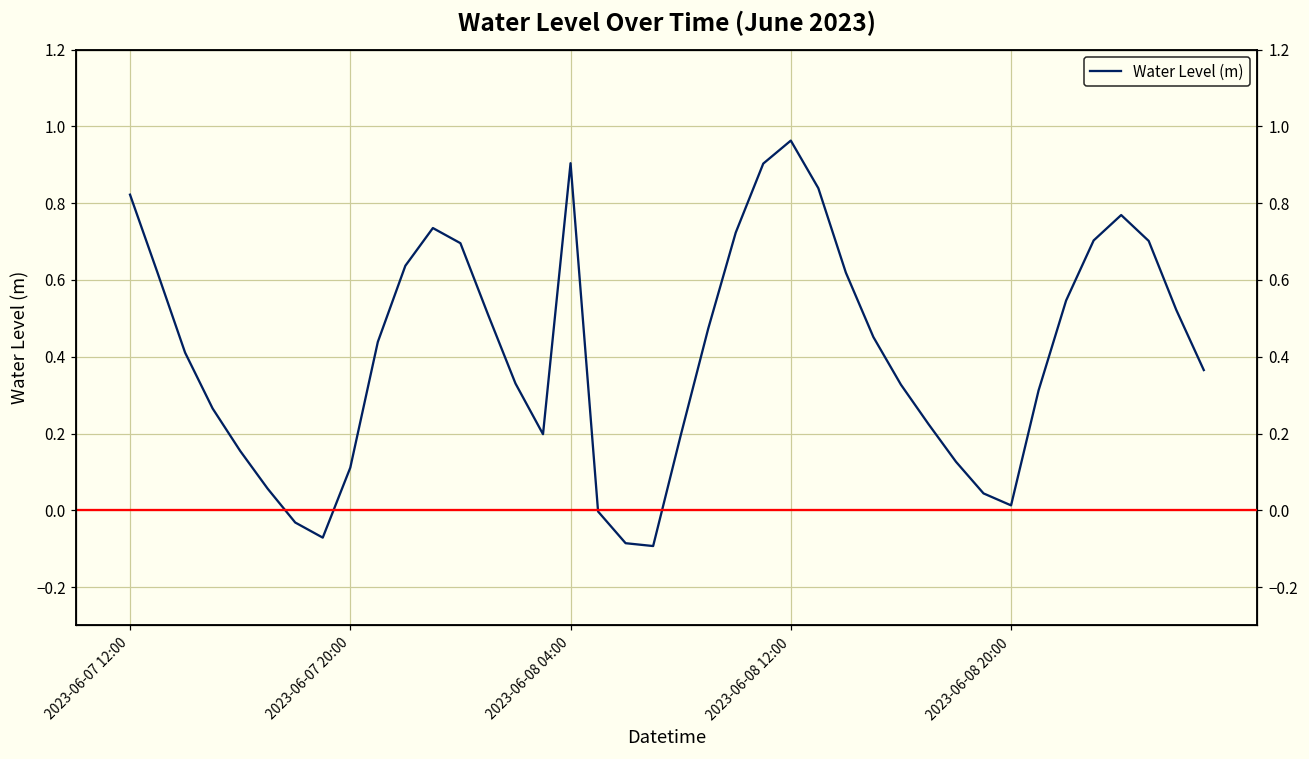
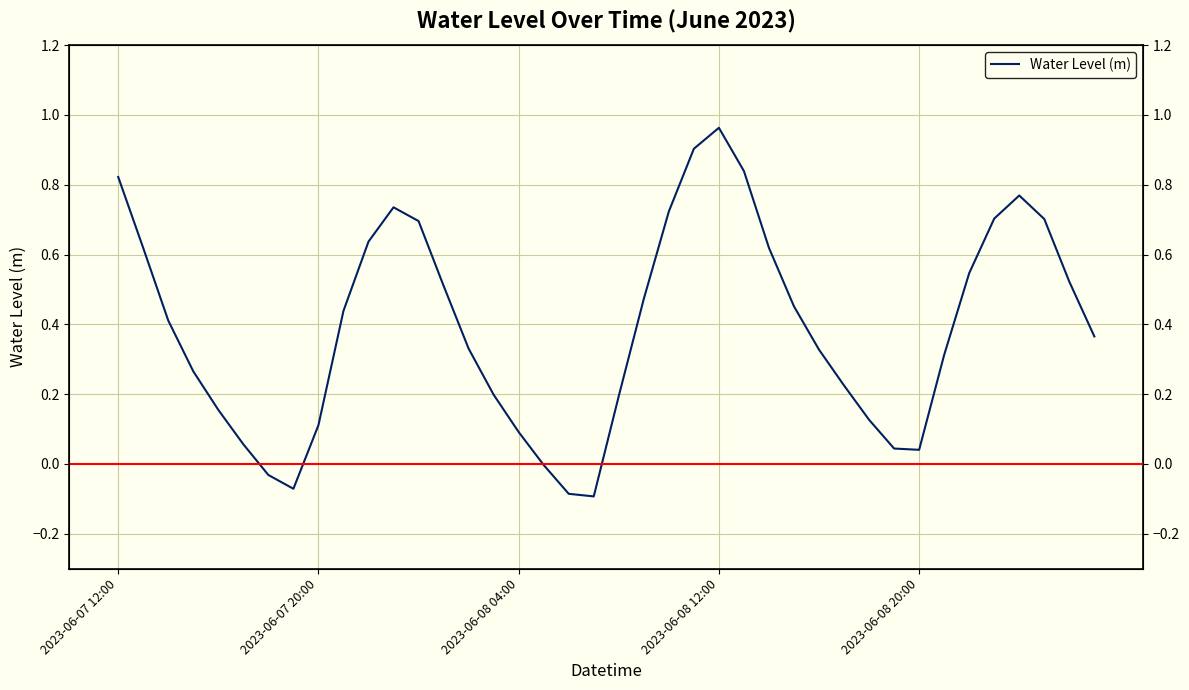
  {
    "2023-06-07 12:00": 0.82,
    "2023-06-07 20:00": 0.11,
-   "2023-06-08 04:00": 0.90,
+   "2023-06-08 04:00": 0.09,
    "2023-06-08 12:00": 0.96,
-   "2023-06-08 20:00": 0.01
+   "2023-06-08 20:00": 0.04
  }
